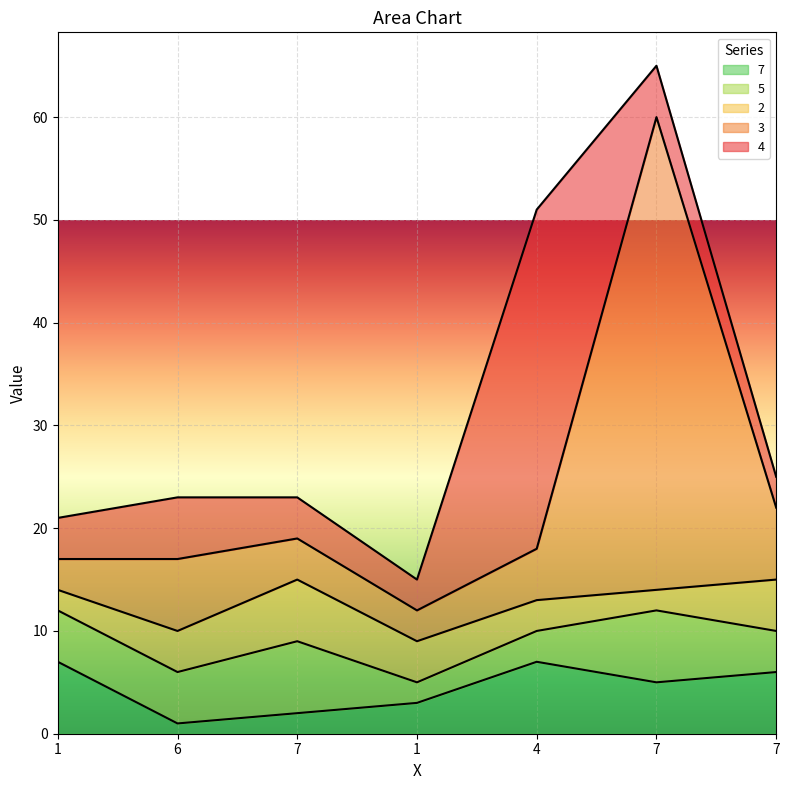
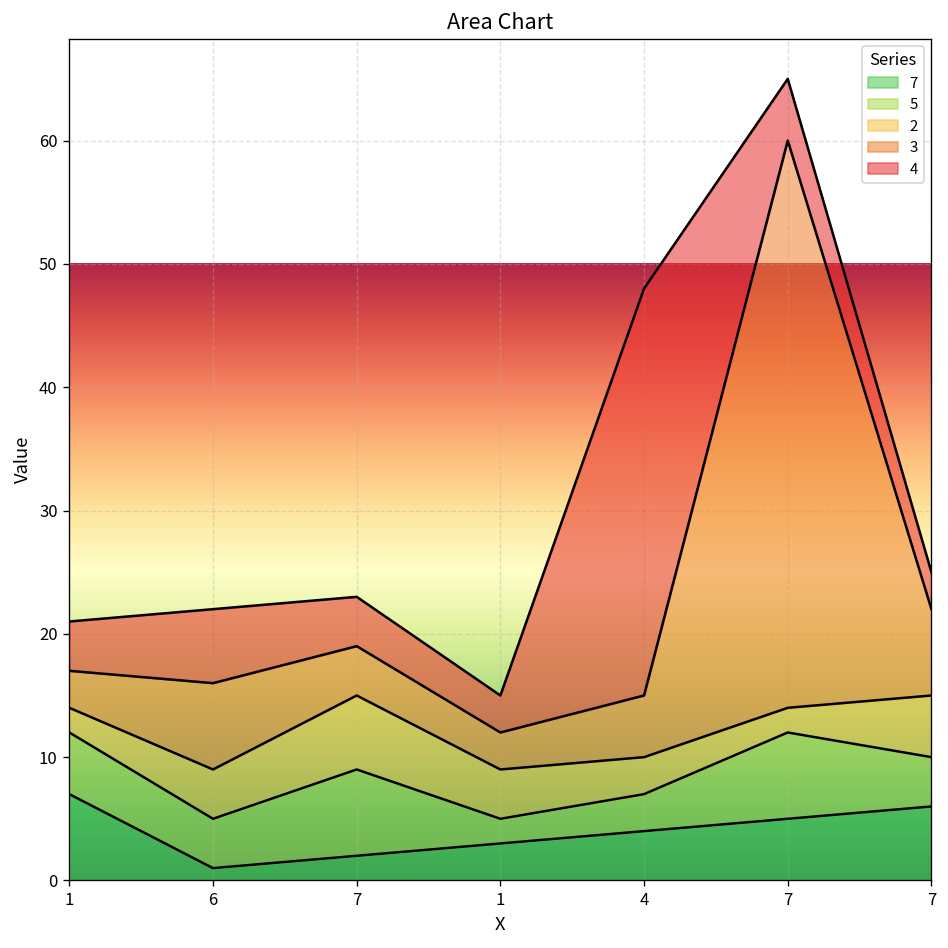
  {
    "7": {
      "6": 1,
-     "4": 7
+     "4": 4
    },
    "5": {
-     "6": 5,
+     "6": 4,
      "4": 3
    },
    "4": {
      "6": 6,
      "4": 33
    }
  }
